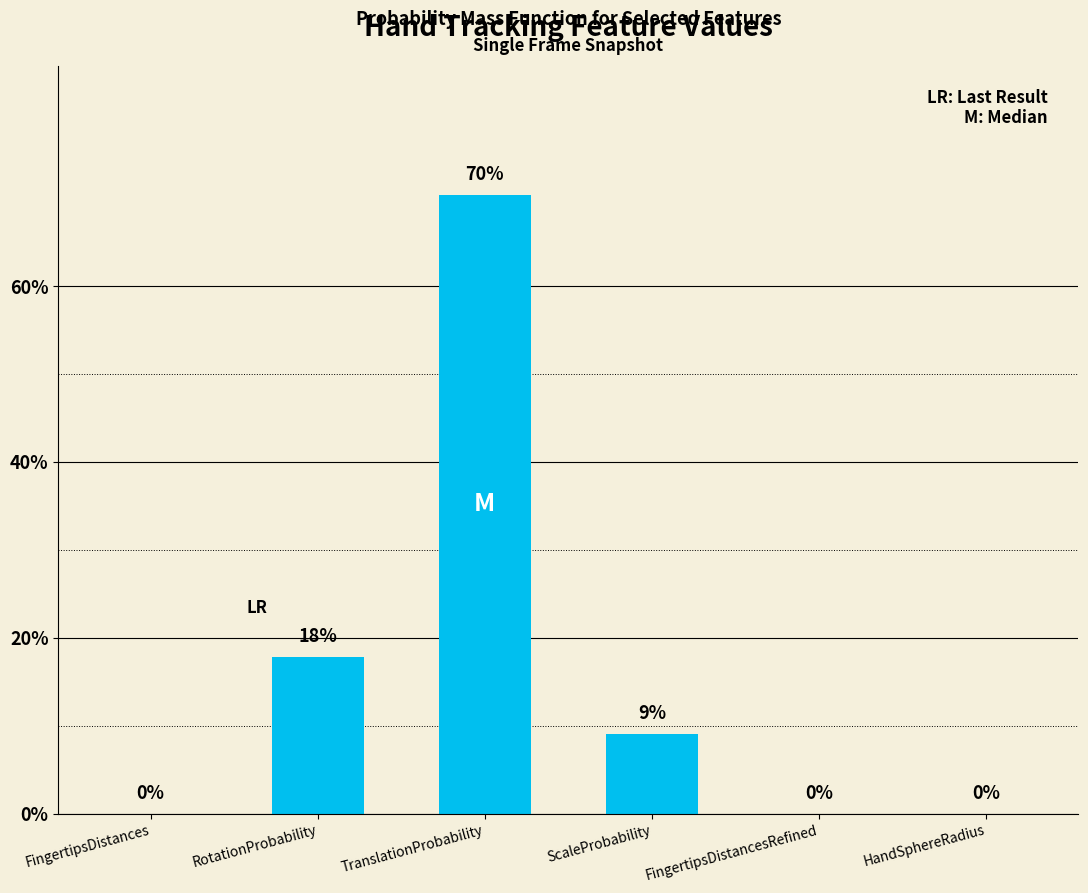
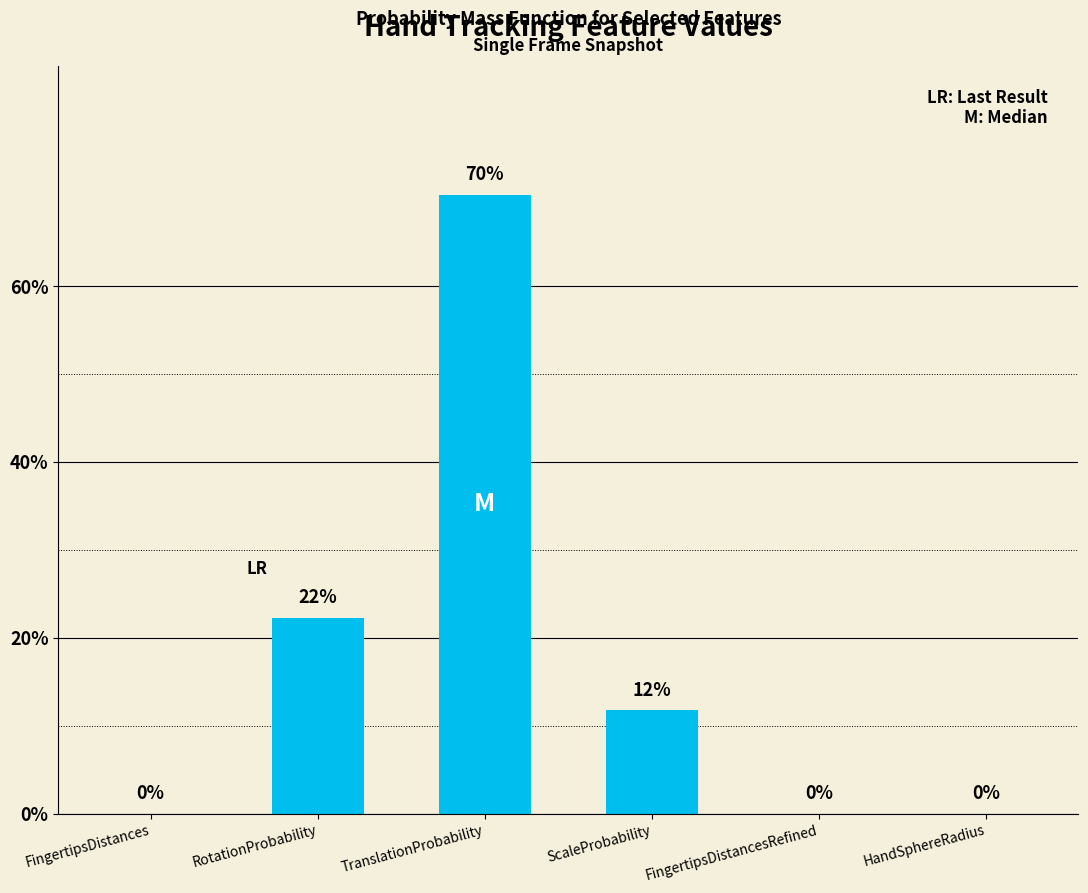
  {
    "FingertipsDistances": "0%",
-   "RotationProbability": "18%",
+   "RotationProbability": "22%",
    "TranslationProbability": "70%",
-   "ScaleProbability": "9%",
+   "ScaleProbability": "12%",
    "FingertipsDistancesRefined": "0%",
    "HandSphereRadius": "0%"
  }
